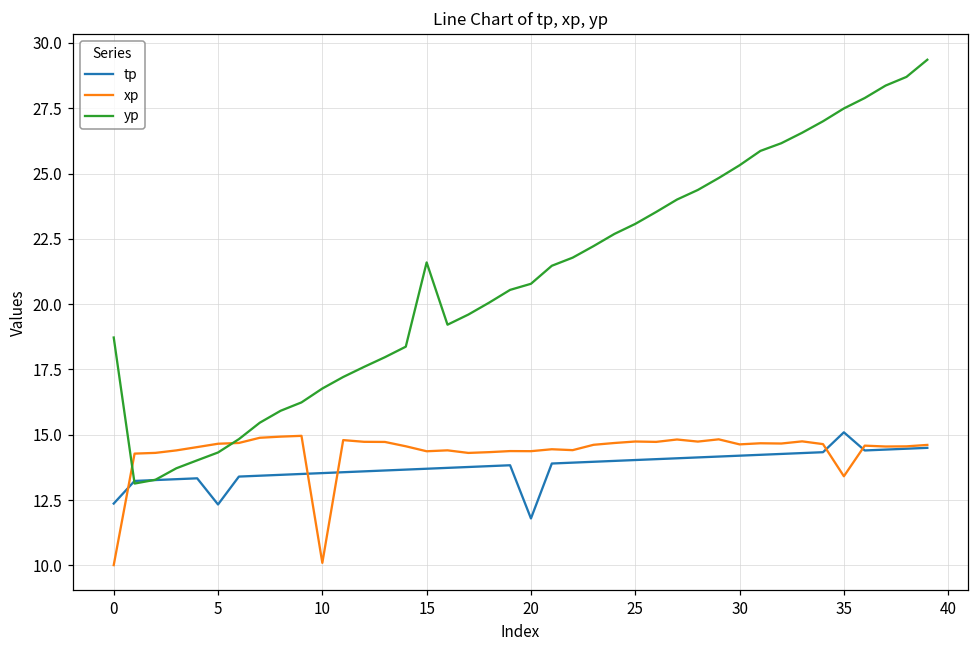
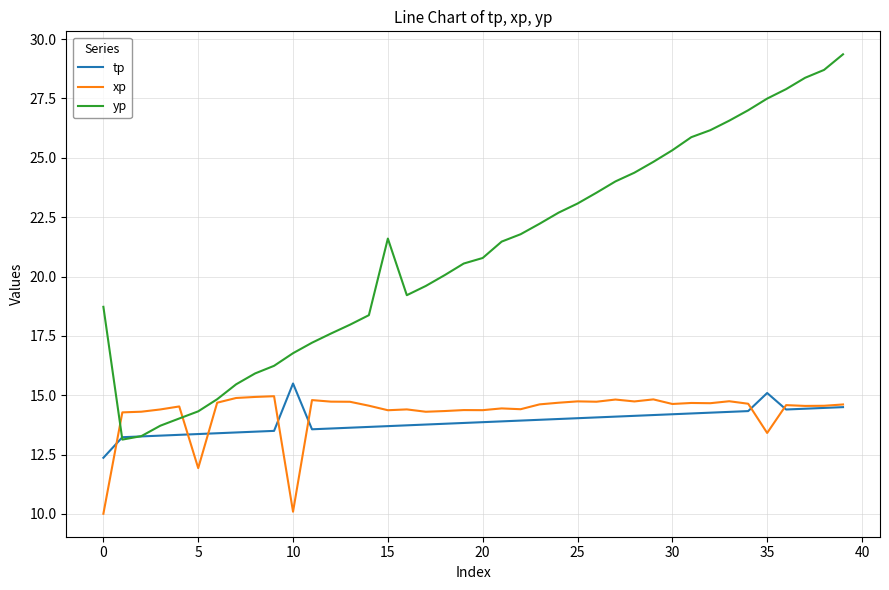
  {
    "tp": {
      "0": 12.4,
-     "5": 12.3,
-     "10": 13.5,
+     "5": 13.4,
+     "10": 15.5,
      "15": 13.7,
-     "20": 11.8,
+     "20": 13.9,
      "25": 14.0,
      "30": 14.2,
      "35": 15.1
    },
    "xp": {
      "0": 10.0,
-     "5": 14.7,
+     "5": 11.9,
      "10": 10.1,
      "15": 14.4,
      "20": 14.4,
      "25": 14.7,
      "30": 14.6,
      "35": 13.4
    },
    "yp": {
      "0": 18.7,
      "5": 14.3,
      "10": 16.8,
      "15": 21.6,
      "20": 20.8,
      "25": 23.1,
      "30": 25.3,
      "35": 27.5
    }
  }
